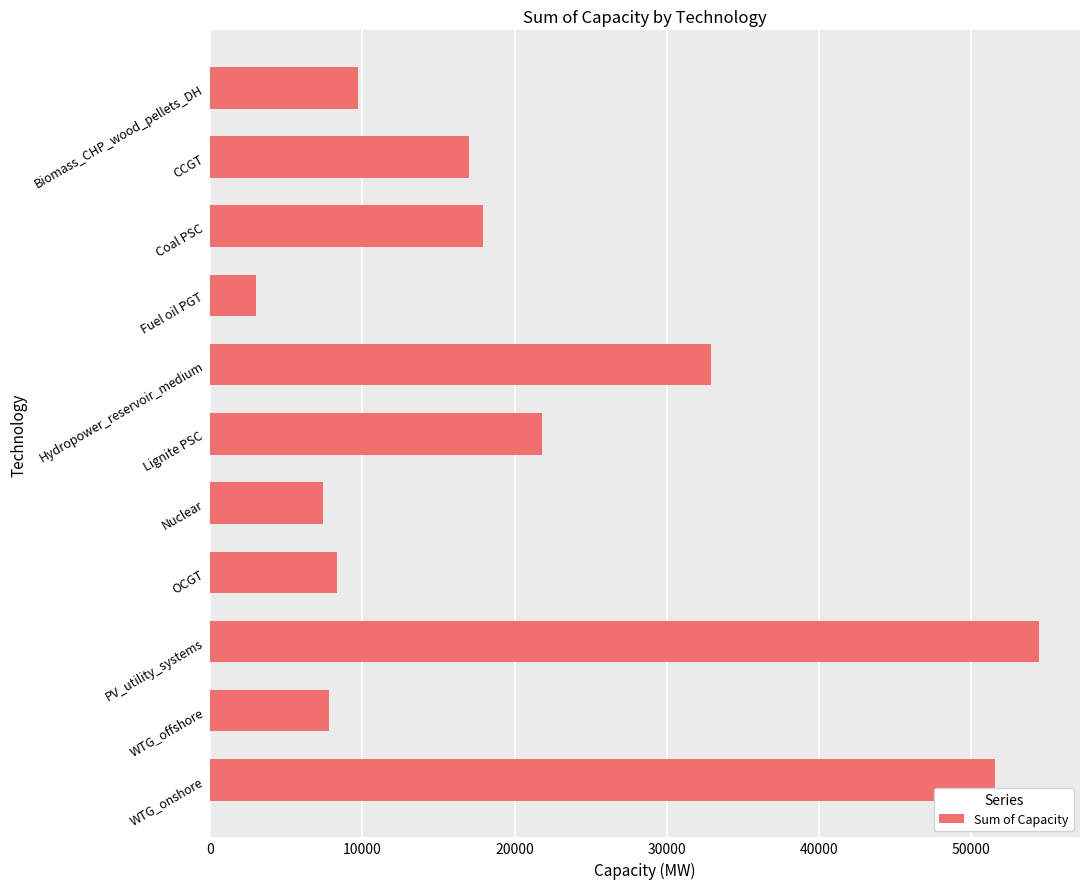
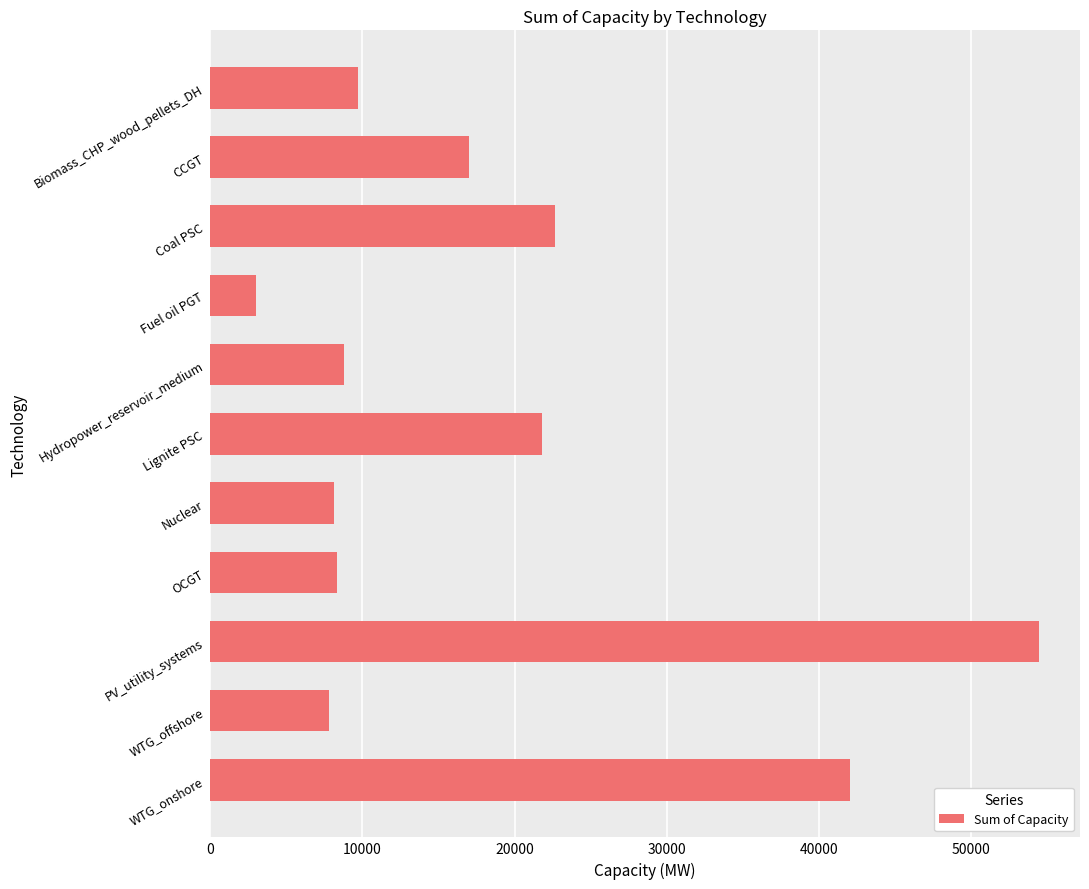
  {
    "Biomass_CHP_wood_pellets_DH": 9700,
    "CCGT": 17000,
-   "Coal PSC": 17900,
+   "Coal PSC": 22700,
    "Fuel oil PGT": 3000,
-   "Hydropower_reservoir_medium": 32900,
+   "Hydropower_reservoir_medium": 8800,
    "Lignite PSC": 21800,
-   "Nuclear": 7400,
+   "Nuclear": 8100,
    "OCGT": 8300,
    "PV_utility_systems": 54400,
    "WTG_offshore": 7800,
-   "WTG_onshore": 51600
+   "WTG_onshore": 42000
  }
